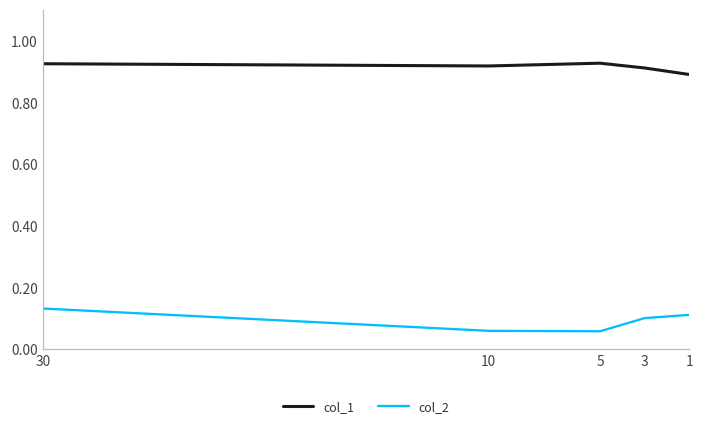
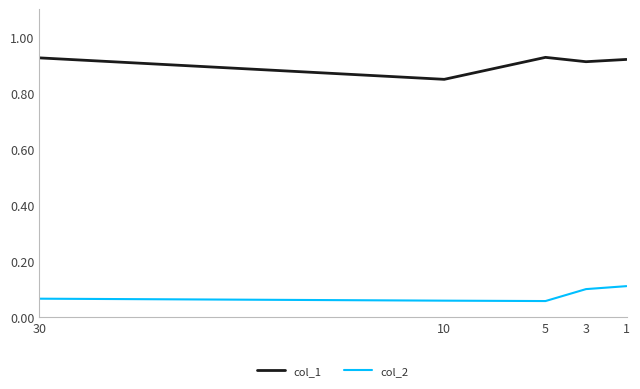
  {
    "col_1": {
      "30": 0.93,
-     "10": 0.92,
+     "10": 0.85,
      "5": 0.93,
      "3": 0.91,
-     "1": 0.89
+     "1": 0.92
    },
    "col_2": {
-     "30": 0.13,
+     "30": 0.06,
      "10": 0.06,
      "5": 0.06,
      "3": 0.10,
      "1": 0.11
    }
  }
